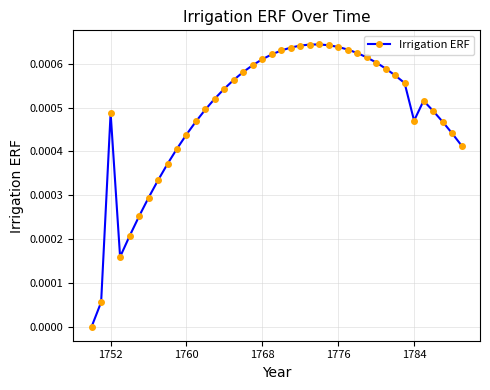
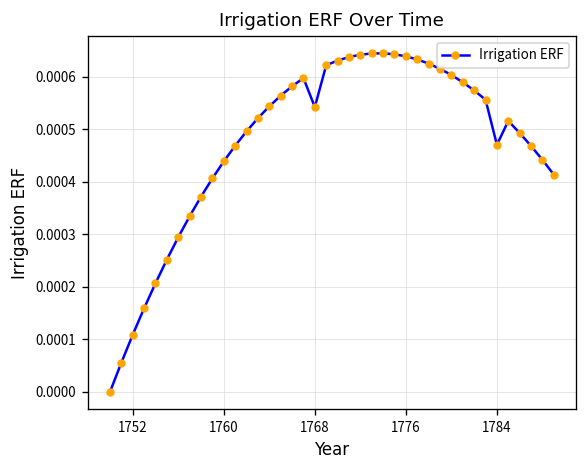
  {
-   "1752": 0.00049,
+   "1752": 0.00011,
    "1760": 0.00044,
-   "1768": 0.00061,
+   "1768": 0.00054,
    "1776": 0.00064,
    "1784": 0.00047
  }
